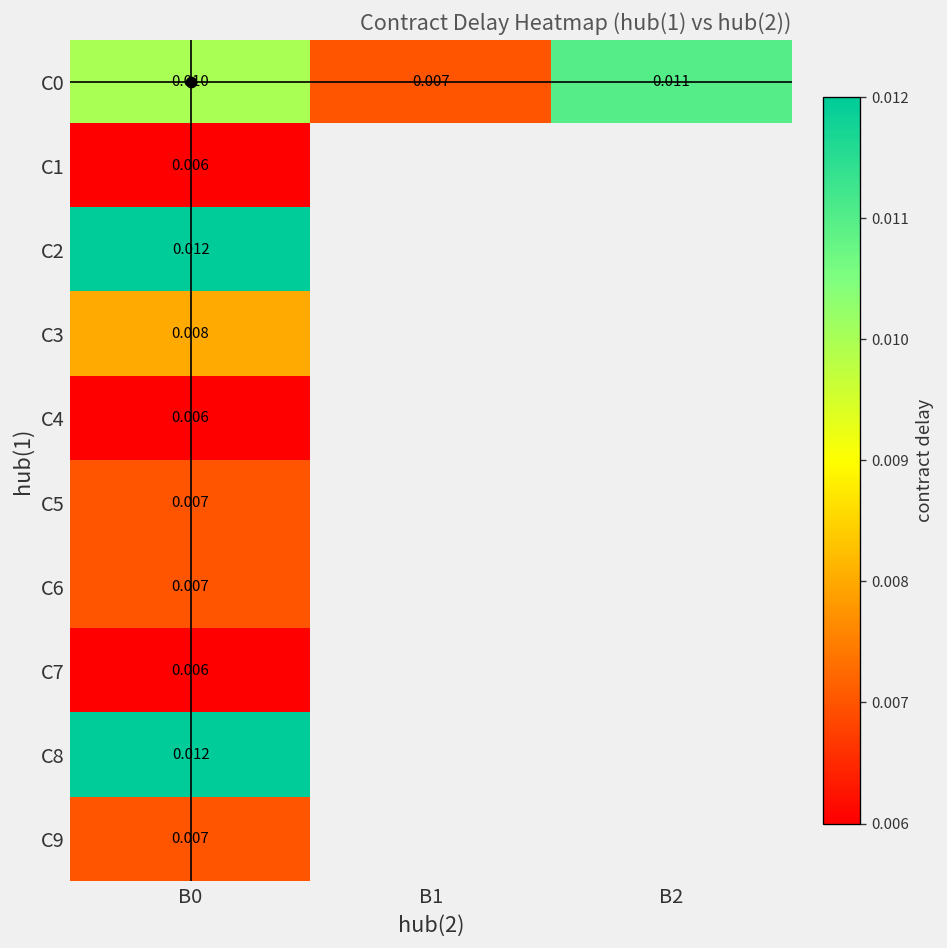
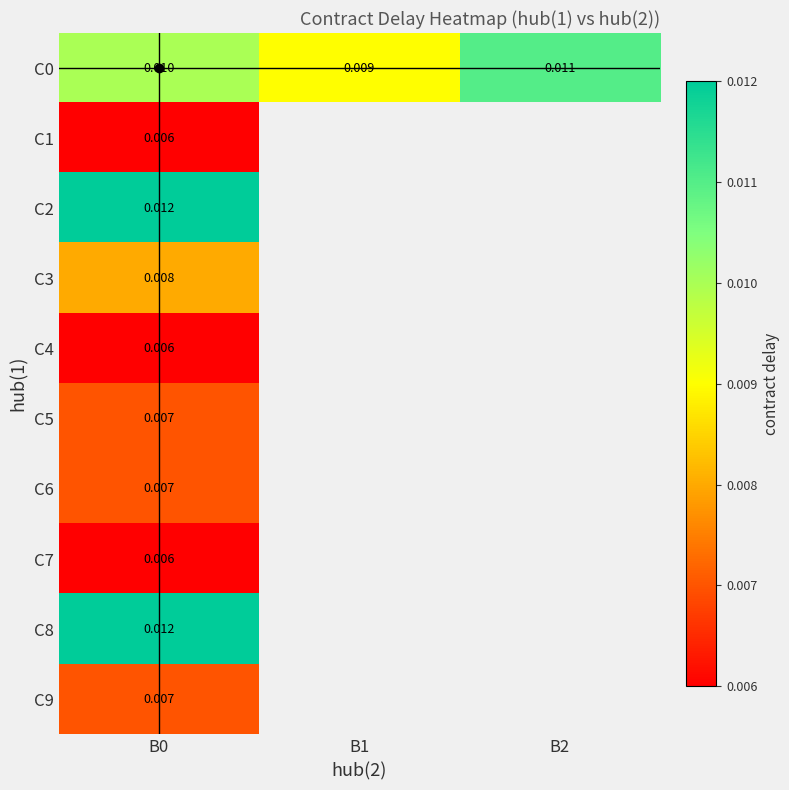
  {
    "C0": {
-     "B1": 0.007,
+     "B1": 0.009,
      "B2": 0.011
    },
    "C1": {
      "B0": 0.006
    },
    "C2": {
      "B0": 0.012
    },
    "C3": {
      "B0": 0.008
    },
    "C4": {
      "B0": 0.006
    },
    "C5": {
      "B0": 0.007
    },
    "C6": {
      "B0": 0.007
    },
    "C7": {
      "B0": 0.006
    },
    "C8": {
      "B0": 0.012
    },
    "C9": {
      "B0": 0.007
    }
  }
